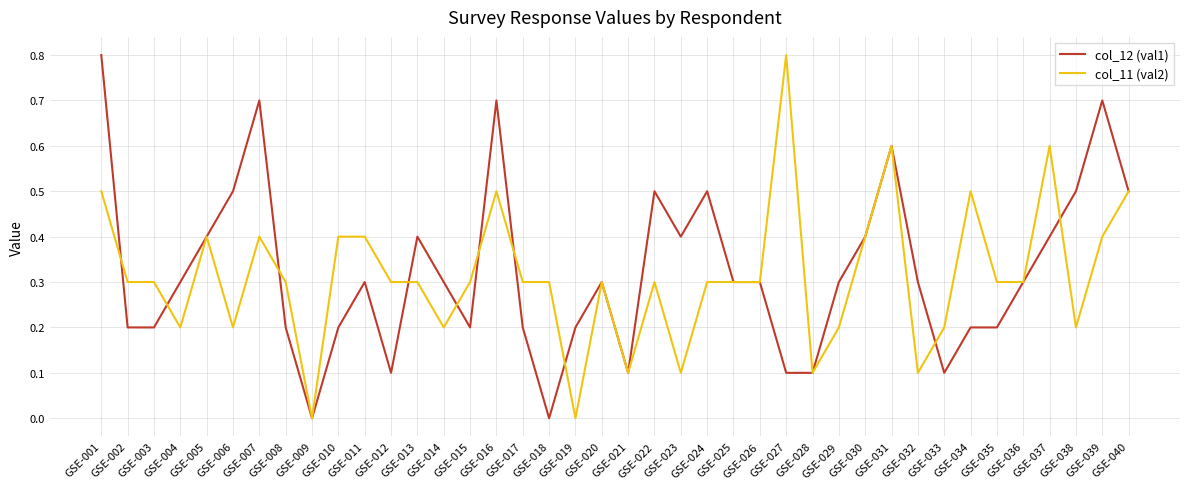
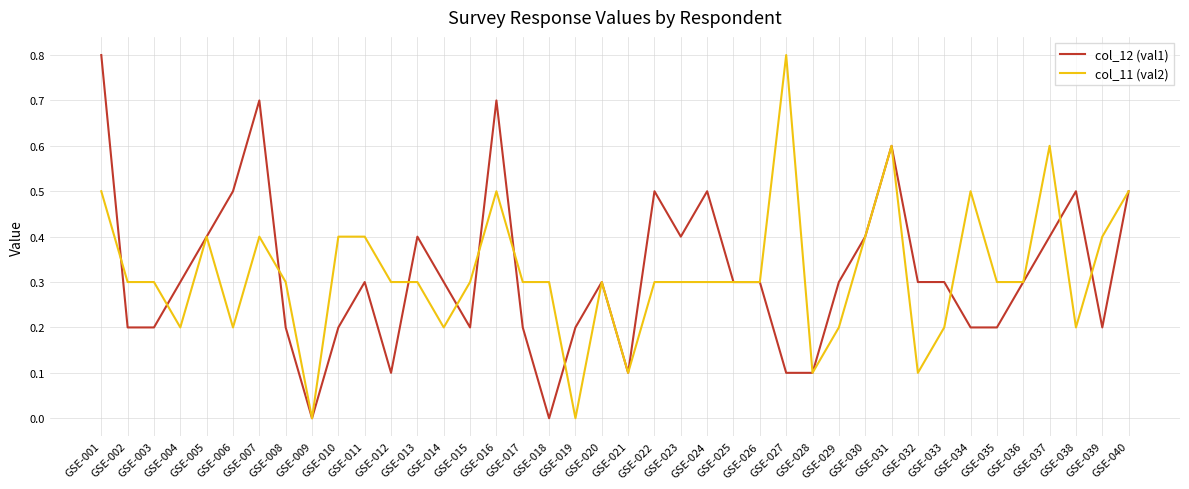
  {
    "col_12 (val1)": {
      "GSE-001": 0.8,
      "GSE-002": 0.2,
      "GSE-003": 0.2,
      "GSE-004": 0.3,
      "GSE-006": 0.5,
      "GSE-007": 0.7,
      "GSE-008": 0.2,
      "GSE-010": 0.2,
      "GSE-011": 0.3,
      "GSE-012": 0.1,
      "GSE-013": 0.4,
      "GSE-014": 0.3,
      "GSE-015": 0.2,
      "GSE-016": 0.7,
      "GSE-017": 0.2,
      "GSE-018": 0.0,
      "GSE-019": 0.2,
      "GSE-022": 0.5,
      "GSE-023": 0.4,
      "GSE-024": 0.5,
      "GSE-027": 0.1,
      "GSE-029": 0.3,
      "GSE-032": 0.3,
-     "GSE-033": 0.1,
+     "GSE-033": 0.3,
      "GSE-034": 0.2,
      "GSE-035": 0.2,
      "GSE-037": 0.4,
      "GSE-038": 0.5,
-     "GSE-039": 0.7
+     "GSE-039": 0.2
    },
    "col_11 (val2)": {
      "GSE-001": 0.5,
      "GSE-002": 0.3,
      "GSE-003": 0.3,
      "GSE-004": 0.2,
      "GSE-006": 0.2,
      "GSE-007": 0.4,
      "GSE-008": 0.3,
      "GSE-010": 0.4,
      "GSE-011": 0.4,
      "GSE-012": 0.3,
      "GSE-013": 0.3,
      "GSE-014": 0.2,
      "GSE-015": 0.3,
      "GSE-016": 0.5,
      "GSE-017": 0.3,
      "GSE-018": 0.3,
      "GSE-019": 0.0,
      "GSE-022": 0.3,
-     "GSE-023": 0.1,
+     "GSE-023": 0.3,
      "GSE-024": 0.3,
      "GSE-027": 0.8,
      "GSE-029": 0.2,
      "GSE-032": 0.1,
      "GSE-033": 0.2,
      "GSE-034": 0.5,
      "GSE-035": 0.3,
      "GSE-037": 0.6,
      "GSE-038": 0.2,
      "GSE-039": 0.4
    }
  }
